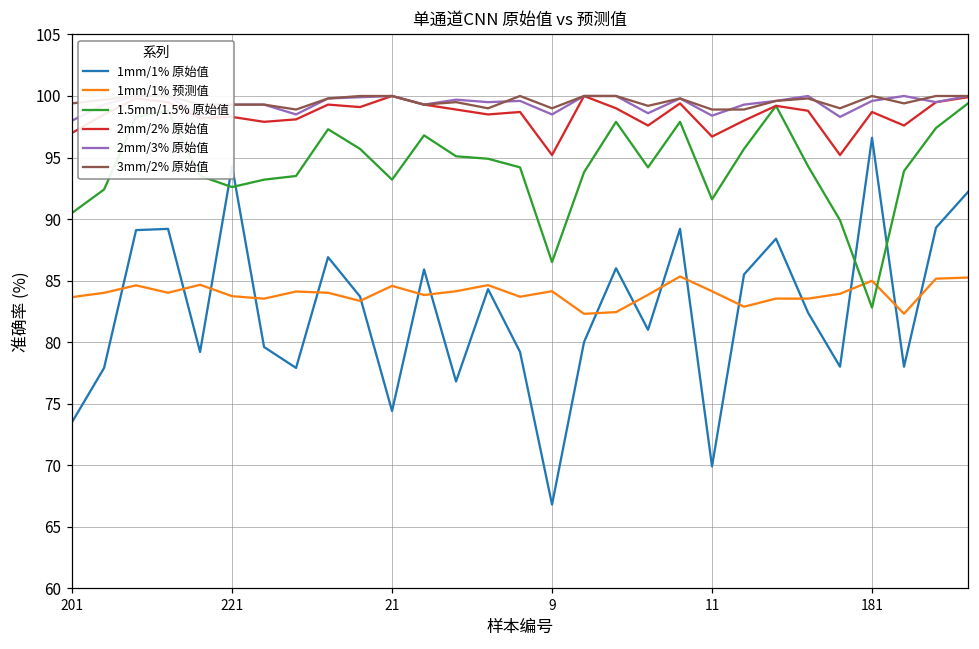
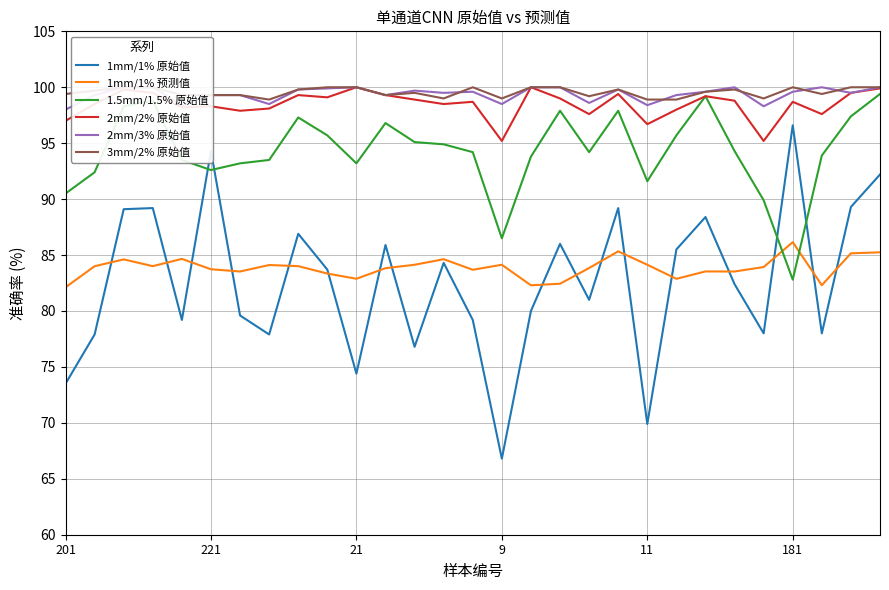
  {
    "1mm/1% 原始值": {
      "201": 73.5,
      "21": 74.4,
      "9": 66.8,
      "11": 69.9,
      "181": 96.6
    },
    "1mm/1% 预测值": {
-     "201": 83.7,
+     "201": 82.1,
      "221": 83.7,
-     "21": 84.6,
+     "21": 82.9,
      "9": 84.1,
      "11": 84.1,
-     "181": 85.0
+     "181": 86.2
    },
    "1.5mm/1.5% 原始值": {
      "201": 90.5,
      "221": 92.6,
      "21": 93.2,
      "9": 86.5,
      "11": 91.6,
      "181": 82.8
    },
    "2mm/2% 原始值": {
      "201": 97.0,
      "9": 95.2,
      "11": 96.7,
      "181": 98.7
    },
    "2mm/3% 原始值": {
      "201": 98.0,
      "9": 98.5,
      "11": 98.4,
      "181": 99.6
    },
    "3mm/2% 原始值": {
      "201": 99.4,
      "9": 99.0,
      "11": 98.9,
      "181": 100.0
    }
  }
